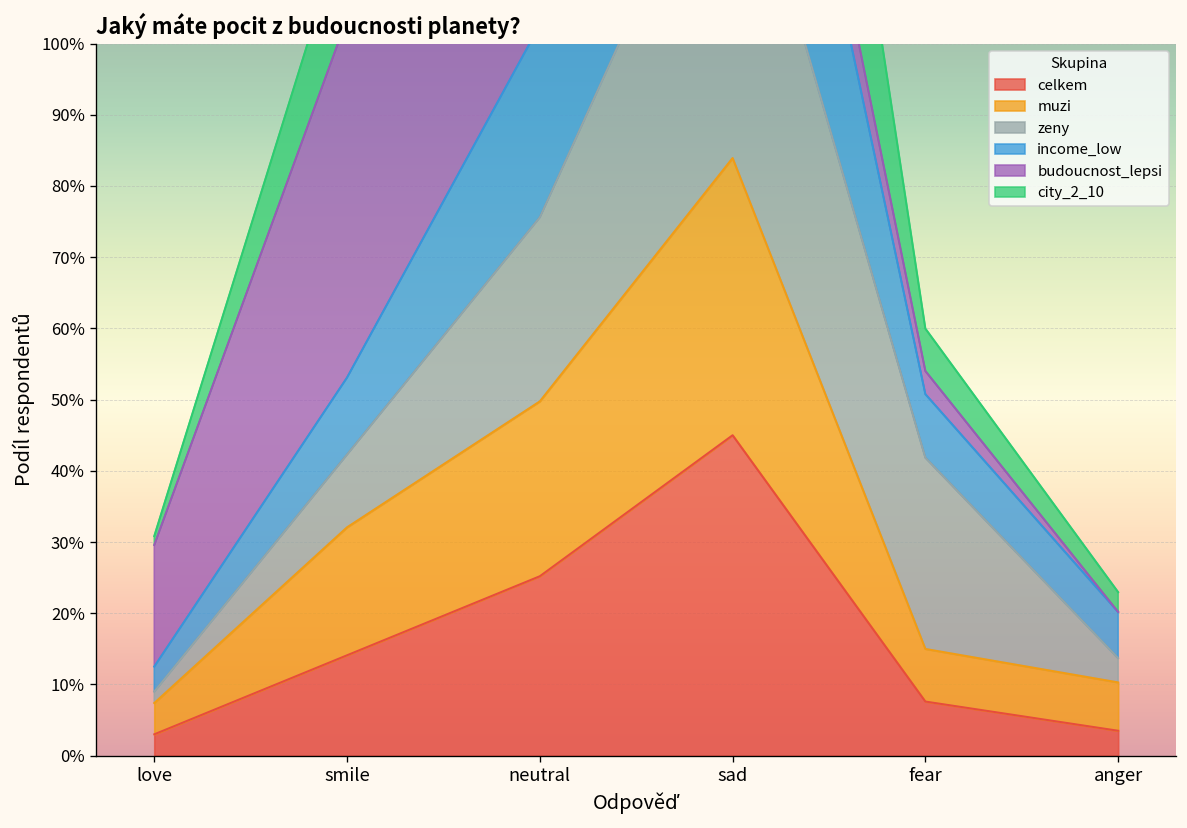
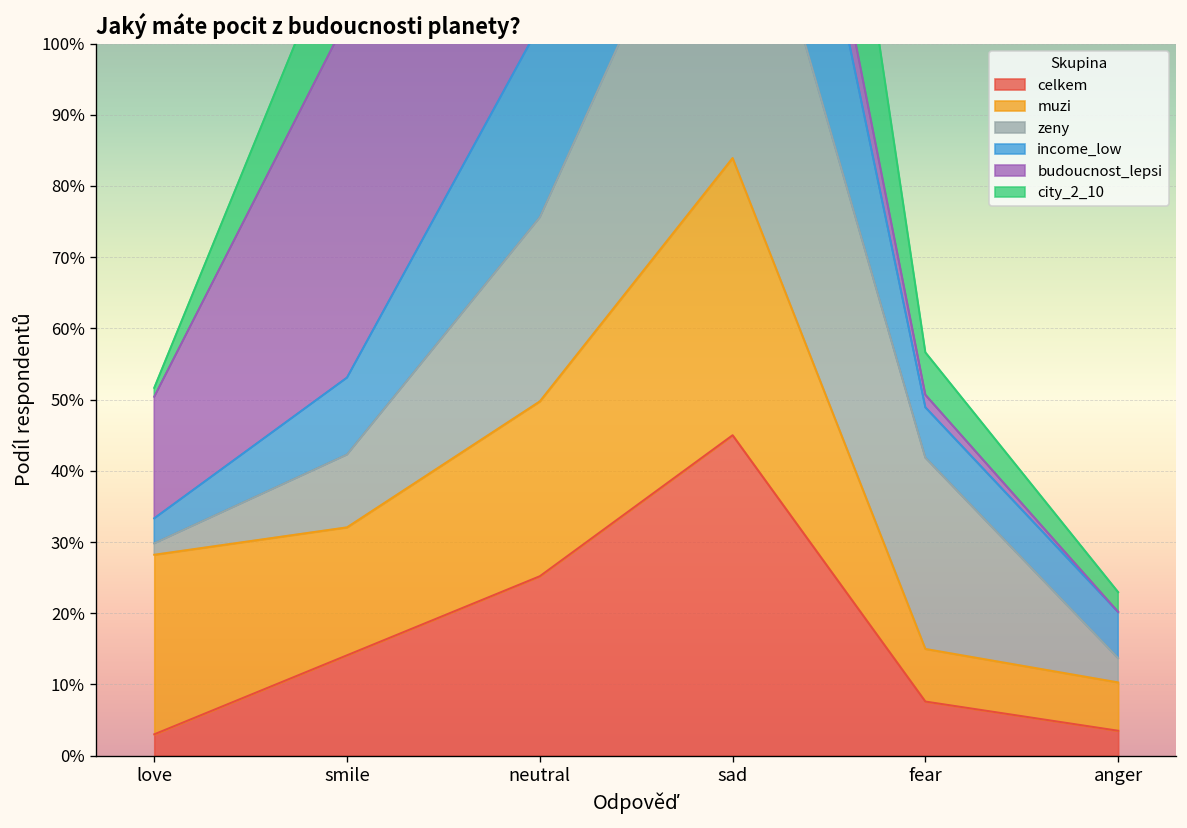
  {
    "celkem": {
      "love": "3%",
      "smile": "14%",
      "neutral": "25%",
      "sad": "45%",
      "fear": "8%",
      "anger": "4%"
    },
    "muzi": {
-     "love": "4%",
+     "love": "25%",
      "smile": "18%",
      "neutral": "25%",
      "sad": "39%",
      "fear": "7%",
      "anger": "7%"
    },
    "zeny": {
      "love": "2%",
      "smile": "10%",
      "neutral": "26%",
      "fear": "27%",
      "anger": "3%"
    },
    "income_low": {
      "love": "4%",
      "smile": "11%",
-     "fear": "9%"
+     "fear": "7%"
    },
    "budoucnost_lepsi": {
      "love": "17%",
-     "fear": "3%"
+     "fear": "2%"
    },
    "city_2_10": {
      "love": "1%",
      "fear": "6%",
      "anger": "3%"
    }
  }
